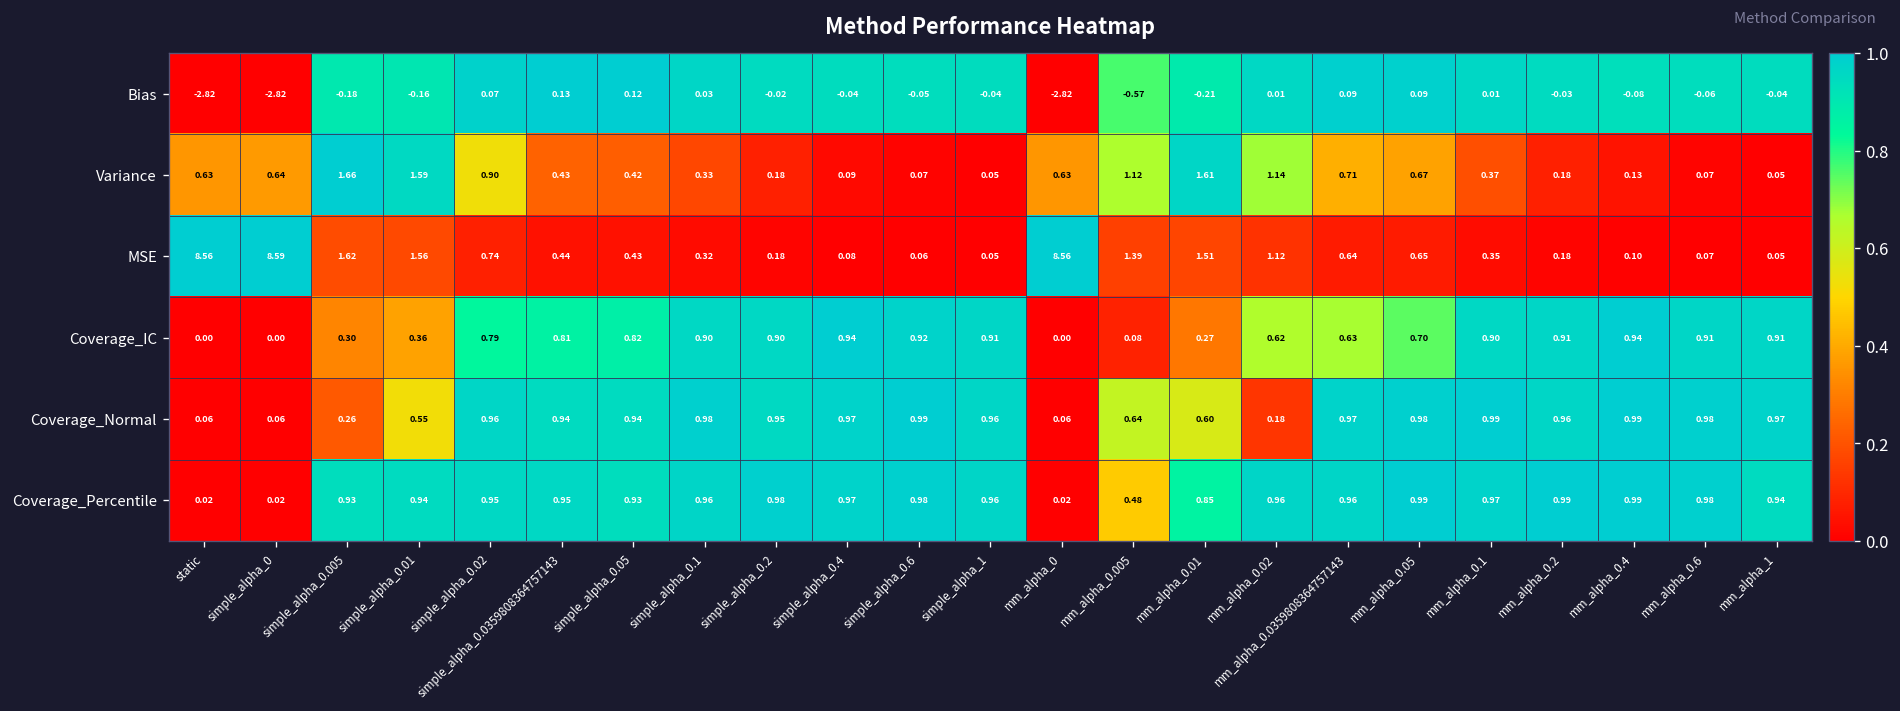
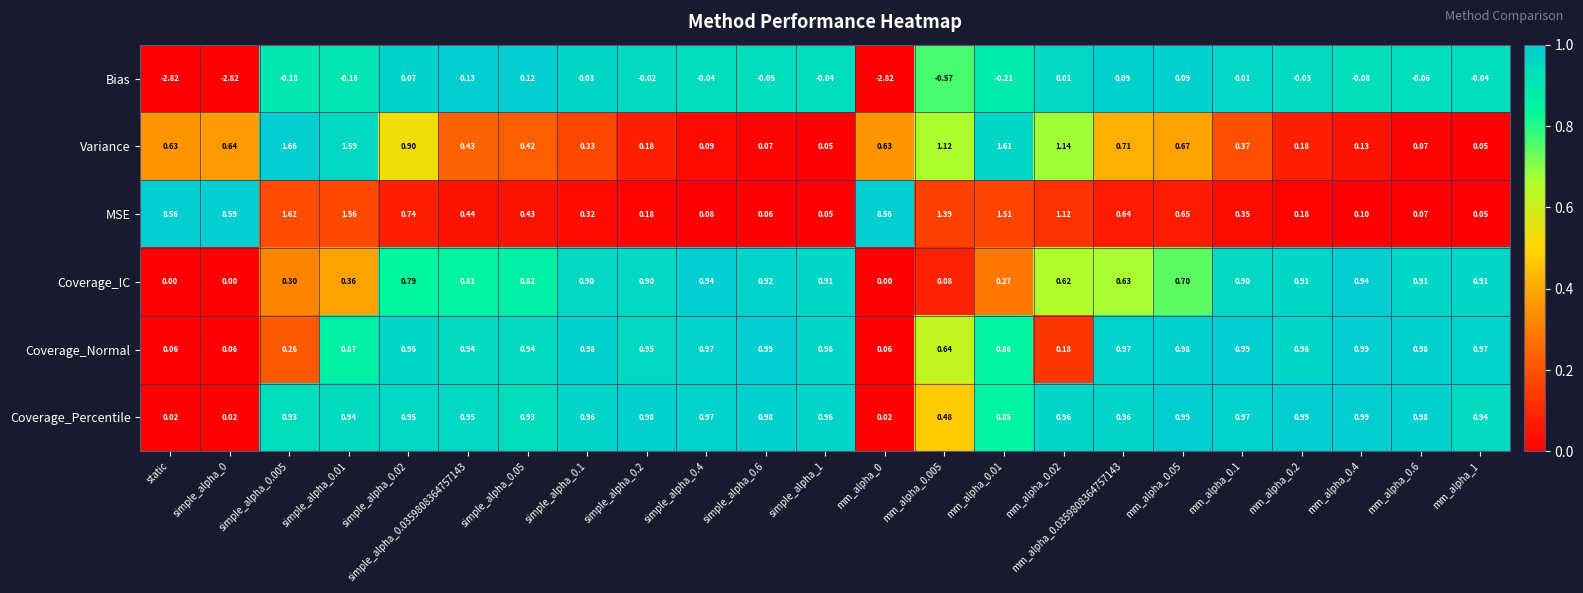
  {
    "Bias": {
      "static": -2.82,
      "simple_alpha_0": -2.82,
      "simple_alpha_0.005": -0.18,
      "simple_alpha_0.01": -0.16,
      "simple_alpha_0.02": 0.07,
      "simple_alpha_0.0359808364757143": 0.13,
      "simple_alpha_0.05": 0.12,
      "simple_alpha_0.1": 0.03,
      "simple_alpha_0.2": -0.02,
      "simple_alpha_0.4": -0.04,
      "simple_alpha_0.6": -0.05,
      "simple_alpha_1": -0.04,
      "mm_alpha_0": -2.82,
      "mm_alpha_0.005": -0.57,
      "mm_alpha_0.01": -0.21,
      "mm_alpha_0.02": 0.01,
      "mm_alpha_0.0359808364757143": 0.09,
      "mm_alpha_0.05": 0.09,
      "mm_alpha_0.1": 0.01,
      "mm_alpha_0.2": -0.03,
      "mm_alpha_0.4": -0.08,
      "mm_alpha_0.6": -0.06,
      "mm_alpha_1": -0.04
    },
    "Variance": {
      "static": 0.63,
      "simple_alpha_0": 0.64,
      "simple_alpha_0.005": 1.66,
      "simple_alpha_0.01": 1.59,
      "simple_alpha_0.02": 0.90,
      "simple_alpha_0.0359808364757143": 0.43,
      "simple_alpha_0.05": 0.42,
      "simple_alpha_0.1": 0.33,
      "simple_alpha_0.2": 0.18,
      "simple_alpha_0.4": 0.09,
      "simple_alpha_0.6": 0.07,
      "simple_alpha_1": 0.05,
      "mm_alpha_0": 0.63,
      "mm_alpha_0.005": 1.12,
      "mm_alpha_0.01": 1.61,
      "mm_alpha_0.02": 1.14,
      "mm_alpha_0.0359808364757143": 0.71,
      "mm_alpha_0.05": 0.67,
      "mm_alpha_0.1": 0.37,
      "mm_alpha_0.2": 0.18,
      "mm_alpha_0.4": 0.13,
      "mm_alpha_0.6": 0.07,
      "mm_alpha_1": 0.05
    },
    "MSE": {
      "static": 8.56,
      "simple_alpha_0": 8.59,
      "simple_alpha_0.005": 1.62,
      "simple_alpha_0.01": 1.56,
      "simple_alpha_0.02": 0.74,
      "simple_alpha_0.0359808364757143": 0.44,
      "simple_alpha_0.05": 0.43,
      "simple_alpha_0.1": 0.32,
      "simple_alpha_0.2": 0.18,
      "simple_alpha_0.4": 0.08,
      "simple_alpha_0.6": 0.06,
      "simple_alpha_1": 0.05,
      "mm_alpha_0": 8.56,
      "mm_alpha_0.005": 1.39,
      "mm_alpha_0.01": 1.51,
      "mm_alpha_0.02": 1.12,
      "mm_alpha_0.0359808364757143": 0.64,
      "mm_alpha_0.05": 0.65,
      "mm_alpha_0.1": 0.35,
      "mm_alpha_0.2": 0.18,
      "mm_alpha_0.4": 0.10,
      "mm_alpha_0.6": 0.07,
      "mm_alpha_1": 0.05
    },
    "Coverage_IC": {
      "static": 0.00,
      "simple_alpha_0": 0.00,
      "simple_alpha_0.005": 0.30,
      "simple_alpha_0.01": 0.36,
      "simple_alpha_0.02": 0.79,
      "simple_alpha_0.0359808364757143": 0.81,
      "simple_alpha_0.05": 0.82,
      "simple_alpha_0.1": 0.90,
      "simple_alpha_0.2": 0.90,
      "simple_alpha_0.4": 0.94,
      "simple_alpha_0.6": 0.92,
      "simple_alpha_1": 0.91,
      "mm_alpha_0": 0.00,
      "mm_alpha_0.005": 0.08,
      "mm_alpha_0.01": 0.27,
      "mm_alpha_0.02": 0.62,
      "mm_alpha_0.0359808364757143": 0.63,
      "mm_alpha_0.05": 0.70,
      "mm_alpha_0.1": 0.90,
      "mm_alpha_0.2": 0.91,
      "mm_alpha_0.4": 0.94,
      "mm_alpha_0.6": 0.91,
      "mm_alpha_1": 0.91
    },
    "Coverage_Normal": {
      "static": 0.06,
      "simple_alpha_0": 0.06,
      "simple_alpha_0.005": 0.26,
-     "simple_alpha_0.01": 0.55,
+     "simple_alpha_0.01": 0.87,
      "simple_alpha_0.02": 0.96,
      "simple_alpha_0.0359808364757143": 0.94,
      "simple_alpha_0.05": 0.94,
      "simple_alpha_0.1": 0.98,
      "simple_alpha_0.2": 0.95,
      "simple_alpha_0.4": 0.97,
      "simple_alpha_0.6": 0.99,
      "simple_alpha_1": 0.96,
      "mm_alpha_0": 0.06,
      "mm_alpha_0.005": 0.64,
-     "mm_alpha_0.01": 0.60,
+     "mm_alpha_0.01": 0.86,
      "mm_alpha_0.02": 0.18,
      "mm_alpha_0.0359808364757143": 0.97,
      "mm_alpha_0.05": 0.98,
      "mm_alpha_0.1": 0.99,
      "mm_alpha_0.2": 0.96,
      "mm_alpha_0.4": 0.99,
      "mm_alpha_0.6": 0.98,
      "mm_alpha_1": 0.97
    },
    "Coverage_Percentile": {
      "static": 0.02,
      "simple_alpha_0": 0.02,
      "simple_alpha_0.005": 0.93,
      "simple_alpha_0.01": 0.94,
      "simple_alpha_0.02": 0.95,
      "simple_alpha_0.0359808364757143": 0.95,
      "simple_alpha_0.05": 0.93,
      "simple_alpha_0.1": 0.96,
      "simple_alpha_0.2": 0.98,
      "simple_alpha_0.4": 0.97,
      "simple_alpha_0.6": 0.98,
      "simple_alpha_1": 0.96,
      "mm_alpha_0": 0.02,
      "mm_alpha_0.005": 0.48,
      "mm_alpha_0.01": 0.85,
      "mm_alpha_0.02": 0.96,
      "mm_alpha_0.0359808364757143": 0.96,
      "mm_alpha_0.05": 0.99,
      "mm_alpha_0.1": 0.97,
      "mm_alpha_0.2": 0.99,
      "mm_alpha_0.4": 0.99,
      "mm_alpha_0.6": 0.98,
      "mm_alpha_1": 0.94
    }
  }
